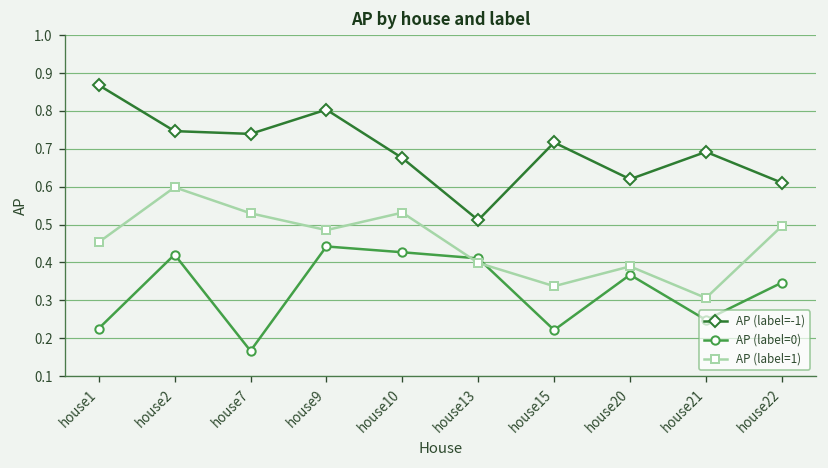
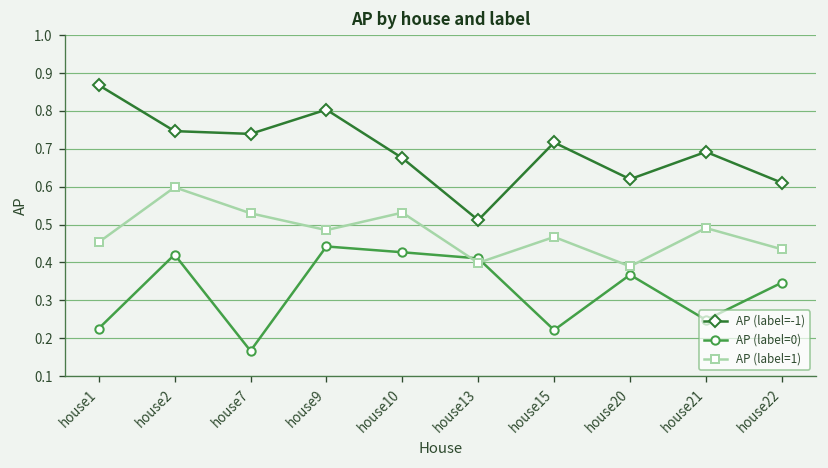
  {
    "AP (label=1)": {
      "house1": 0.45,
      "house2": 0.60,
      "house7": 0.53,
      "house9": 0.49,
      "house10": 0.53,
      "house13": 0.40,
-     "house15": 0.34,
+     "house15": 0.47,
      "house20": 0.39,
-     "house21": 0.31,
-     "house22": 0.50
+     "house21": 0.49,
+     "house22": 0.43
    }
  }
